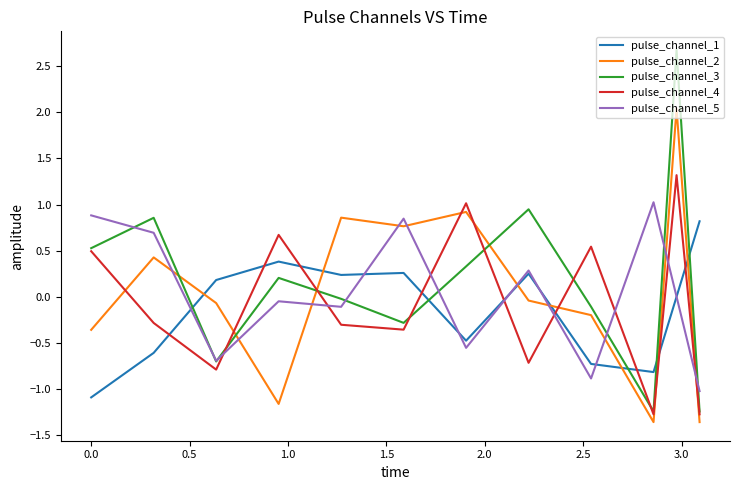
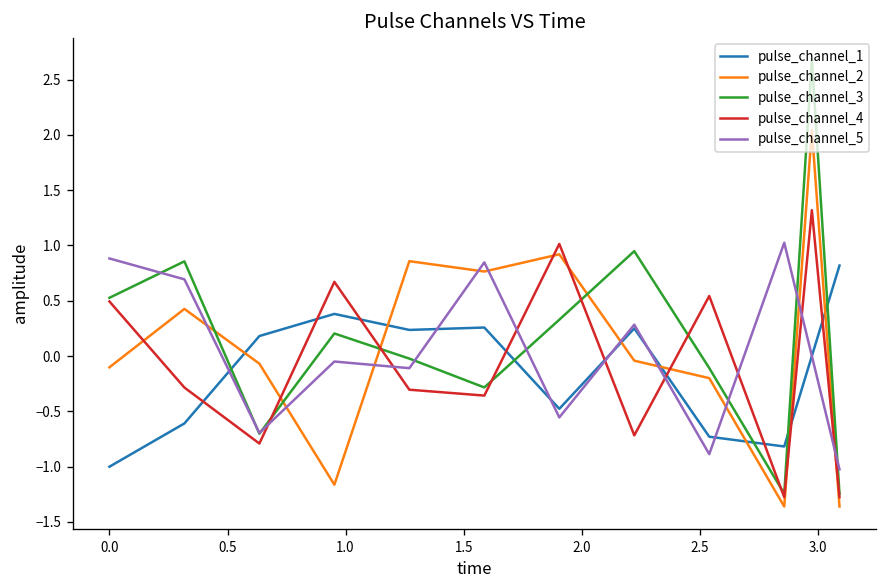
  {
    "pulse_channel_1": {
-     "0.0": -1.1
+     "0.0": -1.0
    },
    "pulse_channel_2": {
-     "0.0": -0.4
+     "0.0": -0.1
    },
    "pulse_channel_3": {
      "0.0": 0.5
    },
    "pulse_channel_4": {
      "0.0": 0.5
    },
    "pulse_channel_5": {
      "0.0": 0.9
    }
  }
